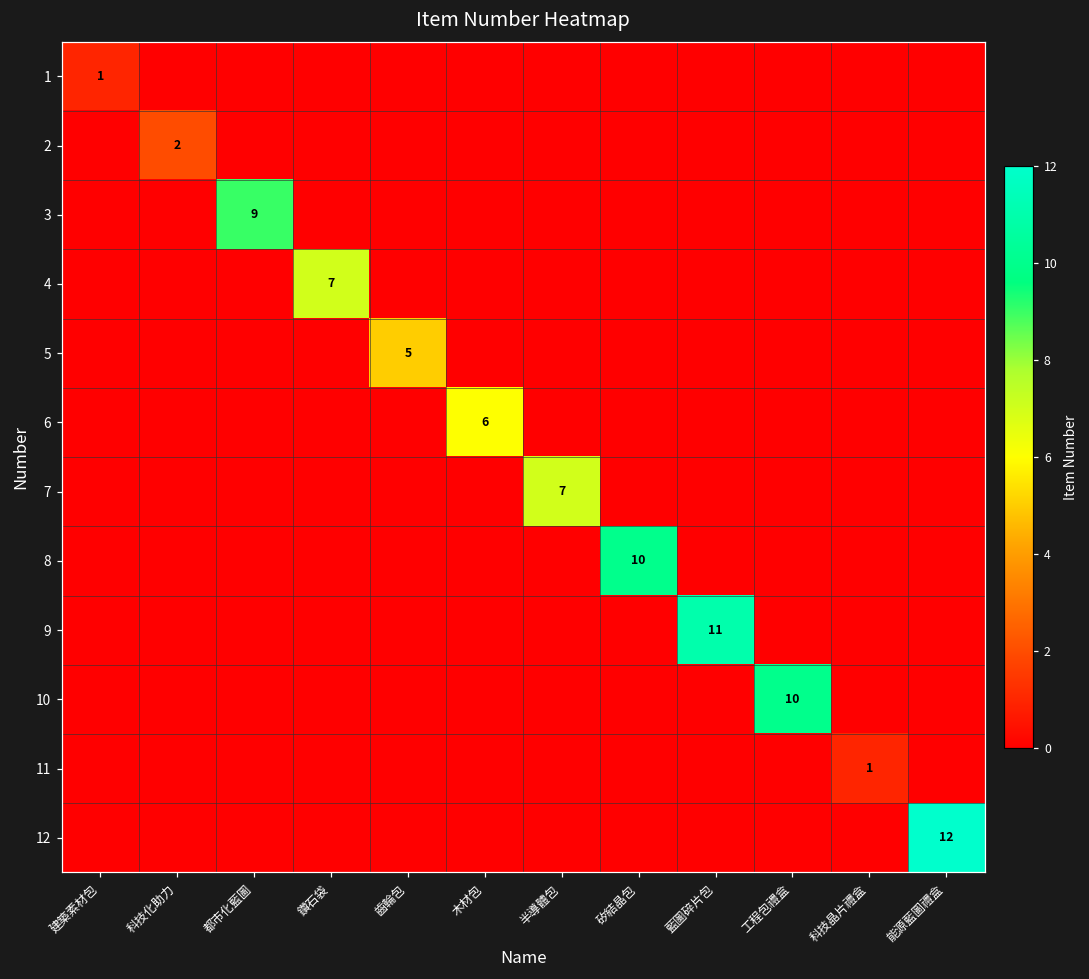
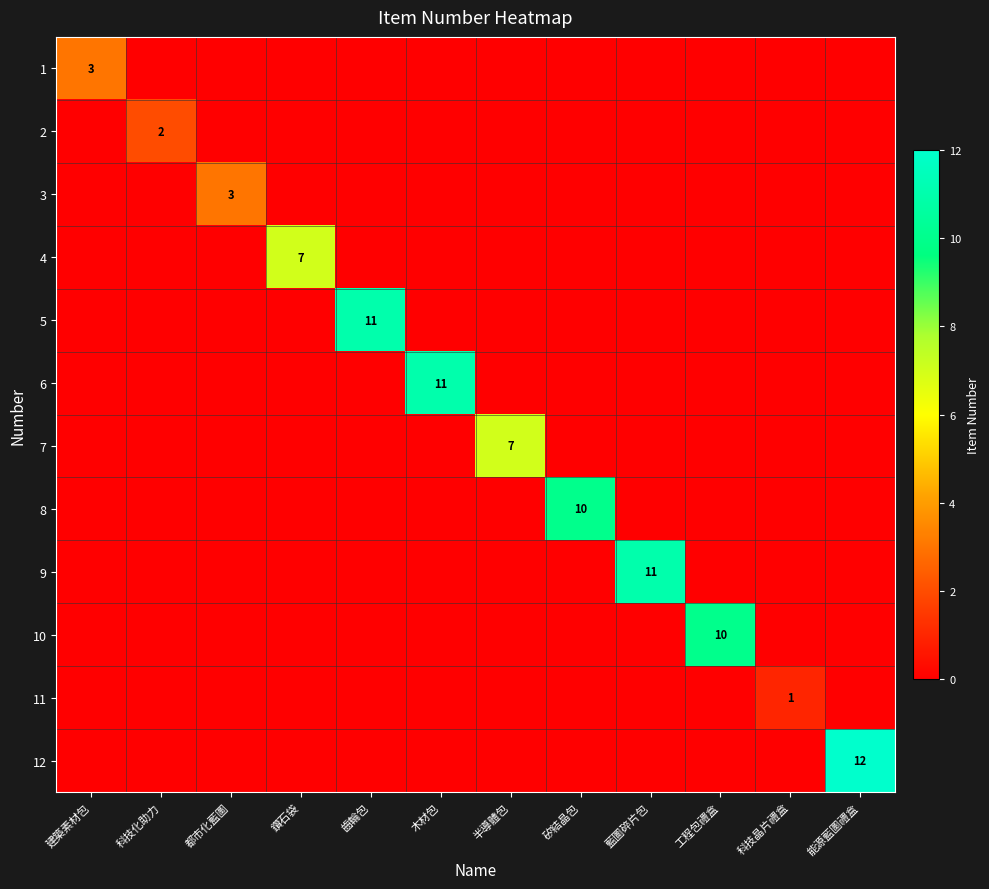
  {
    "1": {
-     "建築素材包": 1
+     "建築素材包": 3
    },
    "2": {
      "科技化助力": 2
    },
    "3": {
-     "都市化藍圖": 9
+     "都市化藍圖": 3
    },
    "4": {
      "鑽石袋": 7
    },
    "5": {
-     "齒輪包": 5
+     "齒輪包": 11
    },
    "6": {
-     "木材包": 6
+     "木材包": 11
    },
    "7": {
      "半導體包": 7
    },
    "8": {
      "矽結晶包": 10
    },
    "9": {
      "藍圖碎片包": 11
    },
    "10": {
      "工程包禮盒": 10
    },
    "11": {
      "科技晶片禮盒": 1
    },
    "12": {
      "能源藍圖禮盒": 12
    }
  }
